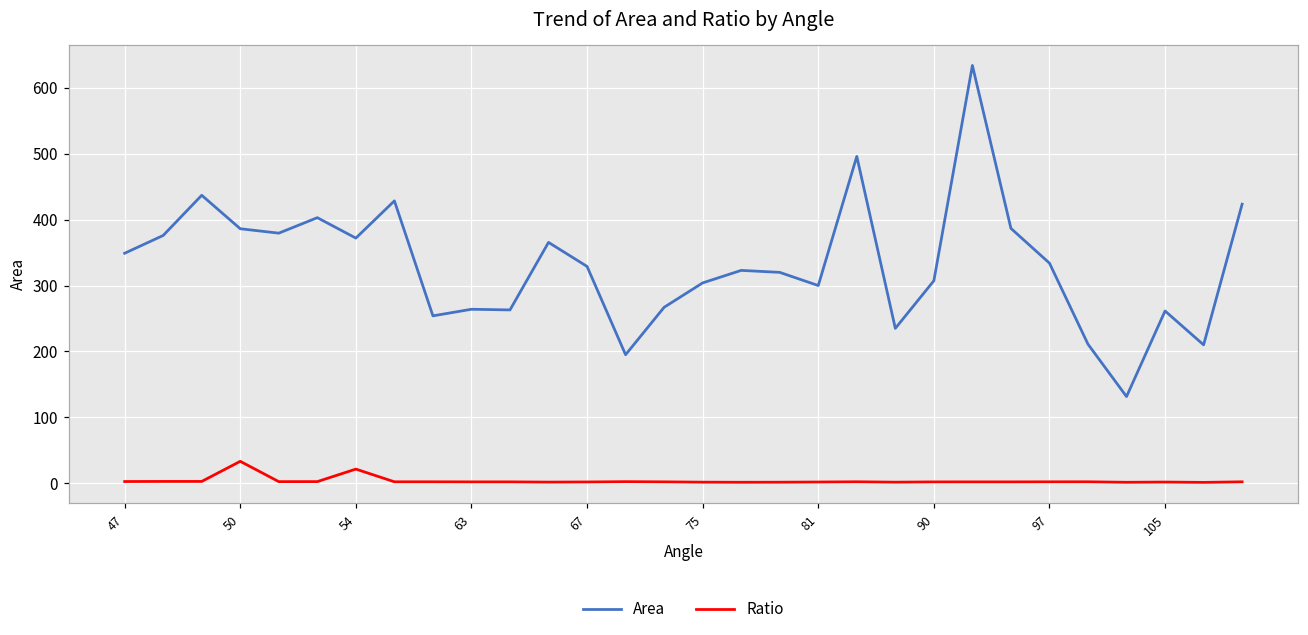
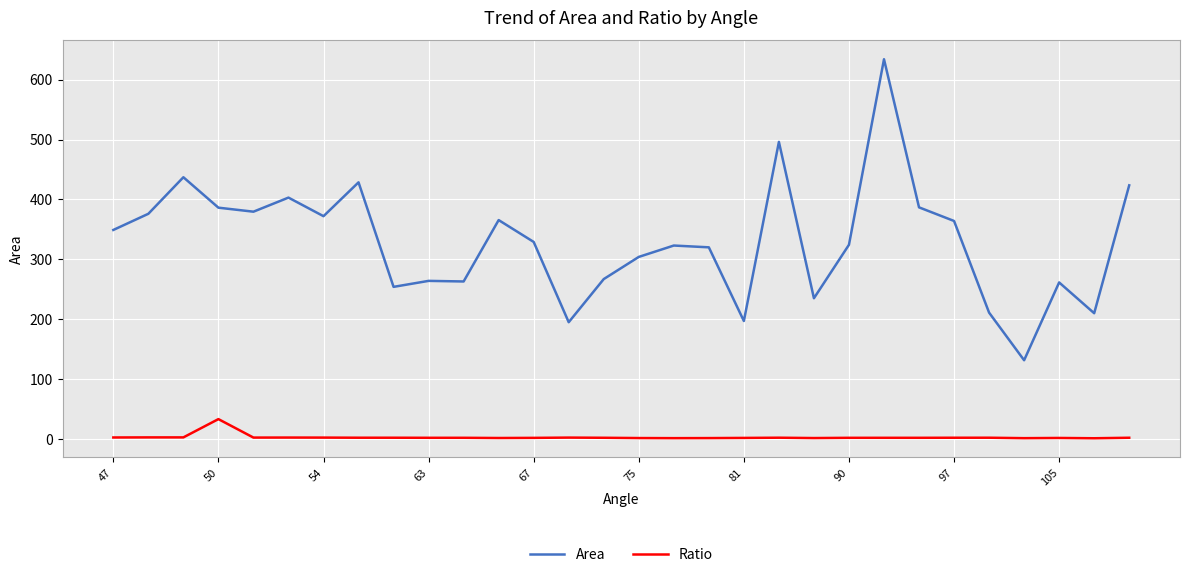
  {
    "Area": {
      "47": 350,
      "50": 390,
      "54": 370,
      "63": 260,
      "67": 330,
      "75": 300,
-     "81": 300,
-     "90": 310,
-     "97": 330,
+     "81": 200,
+     "90": 320,
+     "97": 360,
      "105": 260
    },
    "Ratio": {
      "47": 0,
      "50": 30,
-     "54": 20,
+     "54": 0,
      "63": 0,
      "67": 0,
      "75": 0,
      "81": 0,
      "90": 0,
      "97": 0,
      "105": 0
    }
  }
